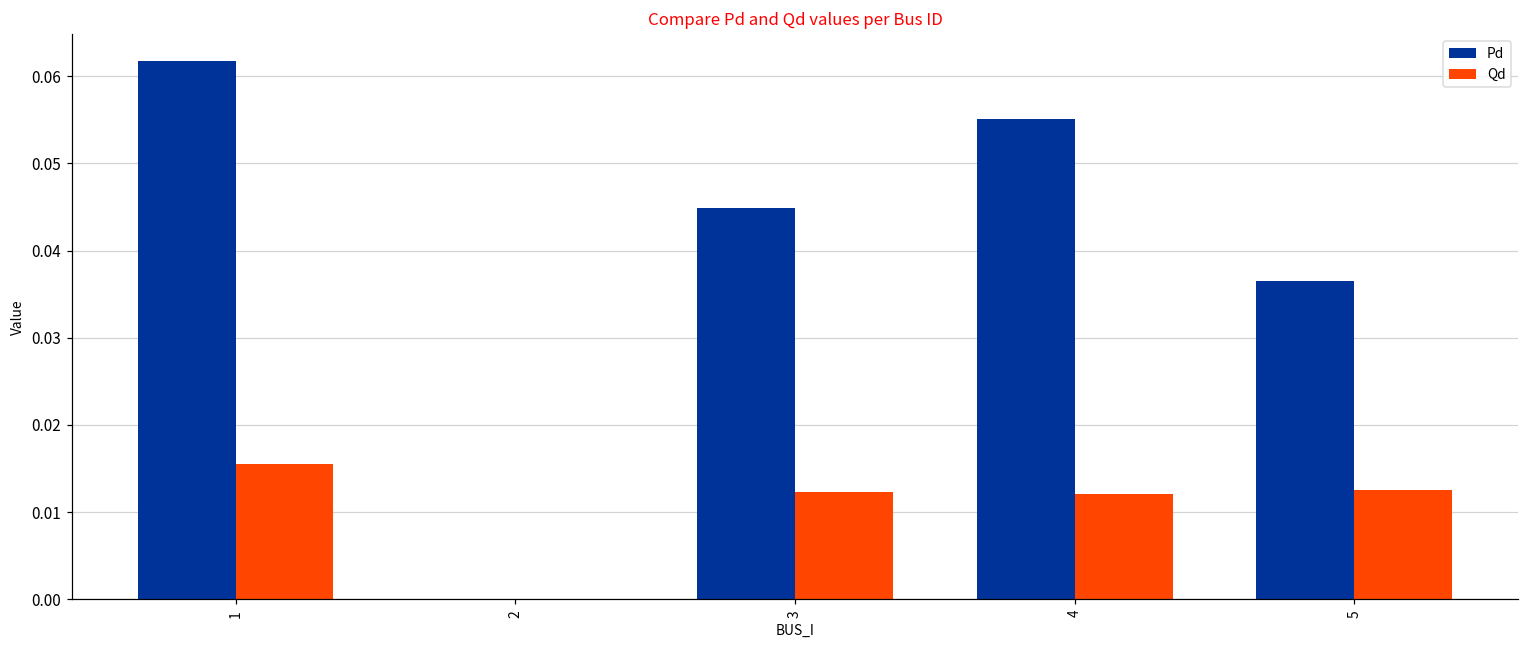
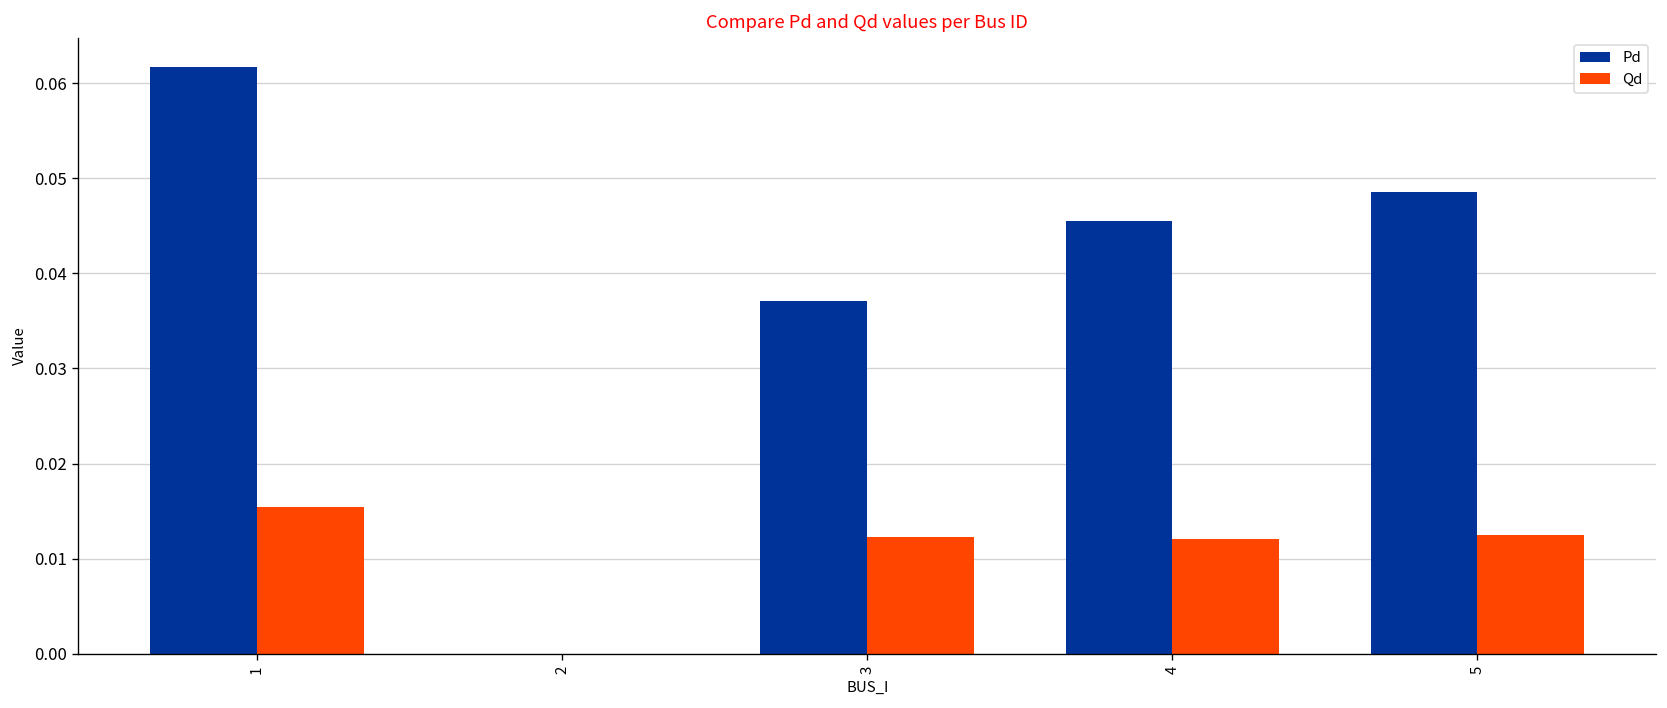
  {
    "Pd": {
      "1": 0.062,
      "2": 0.000,
-     "3": 0.045,
-     "4": 0.055,
-     "5": 0.036
+     "3": 0.037,
+     "4": 0.046,
+     "5": 0.049
    },
    "Qd": {
      "1": 0.015,
      "2": 0.000,
      "3": 0.012,
      "4": 0.012,
      "5": 0.012
    }
  }
